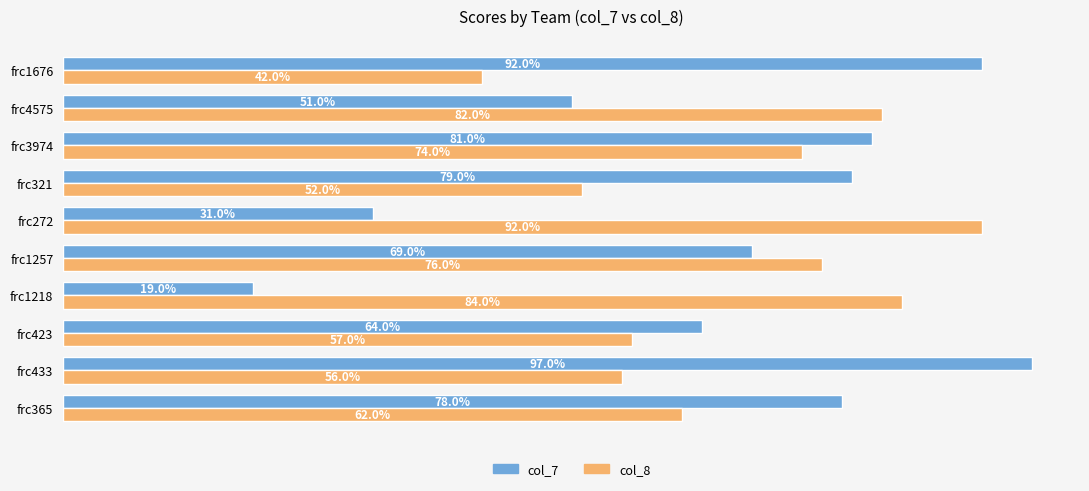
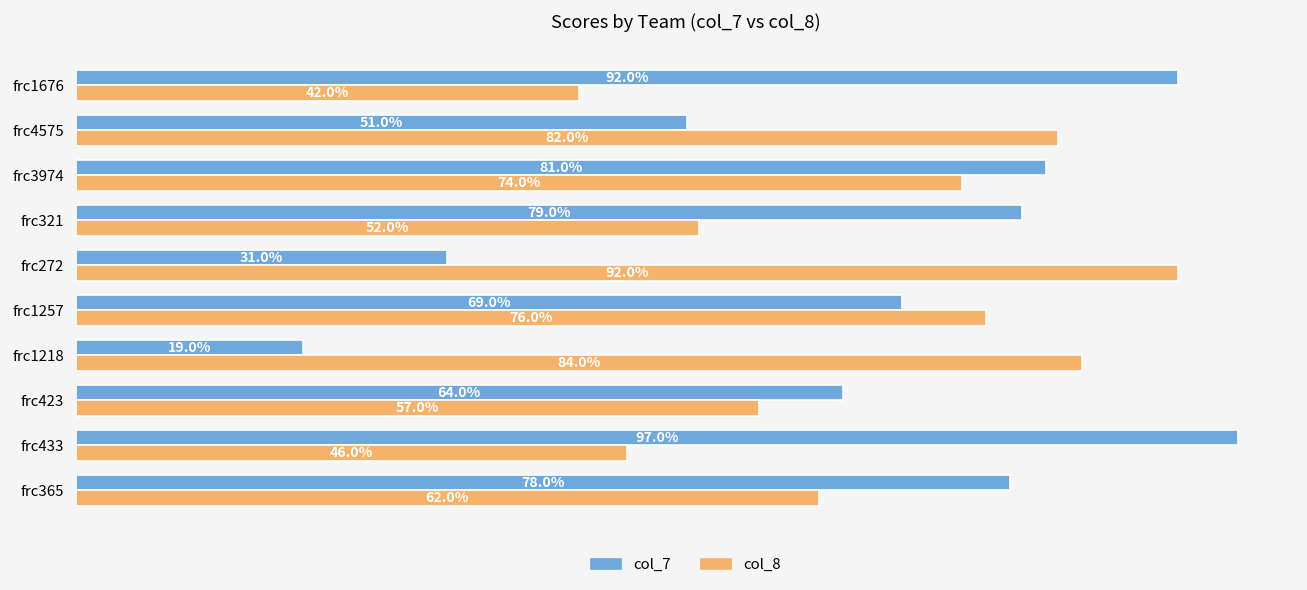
  {
    "col_7": {
      "frc1676": "92.0%",
      "frc4575": "51.0%",
      "frc3974": "81.0%",
      "frc321": "79.0%",
      "frc272": "31.0%",
      "frc1257": "69.0%",
      "frc1218": "19.0%",
      "frc423": "64.0%",
      "frc433": "97.0%",
      "frc365": "78.0%"
    },
    "col_8": {
      "frc1676": "42.0%",
      "frc4575": "82.0%",
      "frc3974": "74.0%",
      "frc321": "52.0%",
      "frc272": "92.0%",
      "frc1257": "76.0%",
      "frc1218": "84.0%",
      "frc423": "57.0%",
-     "frc433": "56.0%",
+     "frc433": "46.0%",
      "frc365": "62.0%"
    }
  }
